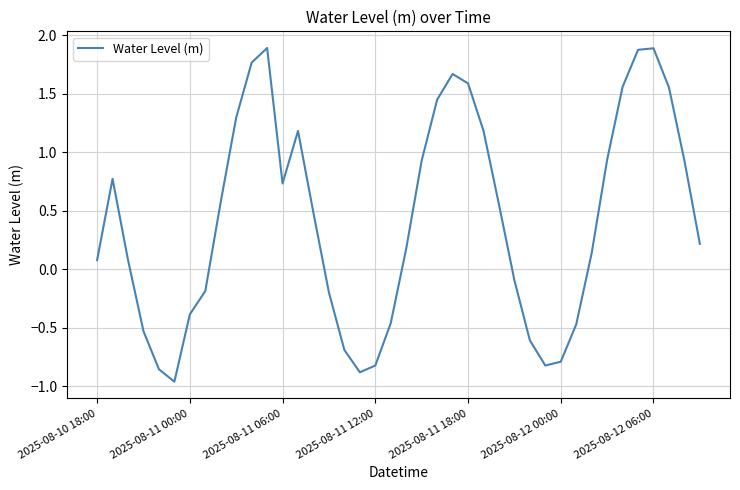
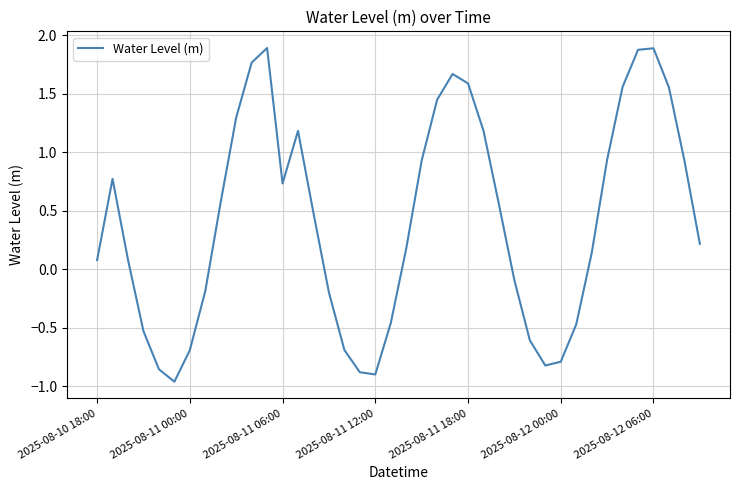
  {
    "2025-08-10 18:00": 0.08,
-   "2025-08-11 00:00": -0.39,
+   "2025-08-11 00:00": -0.69,
    "2025-08-11 06:00": 0.73,
-   "2025-08-11 12:00": -0.82,
+   "2025-08-11 12:00": -0.90,
    "2025-08-11 18:00": 1.59,
    "2025-08-12 00:00": -0.79,
    "2025-08-12 06:00": 1.89
  }
